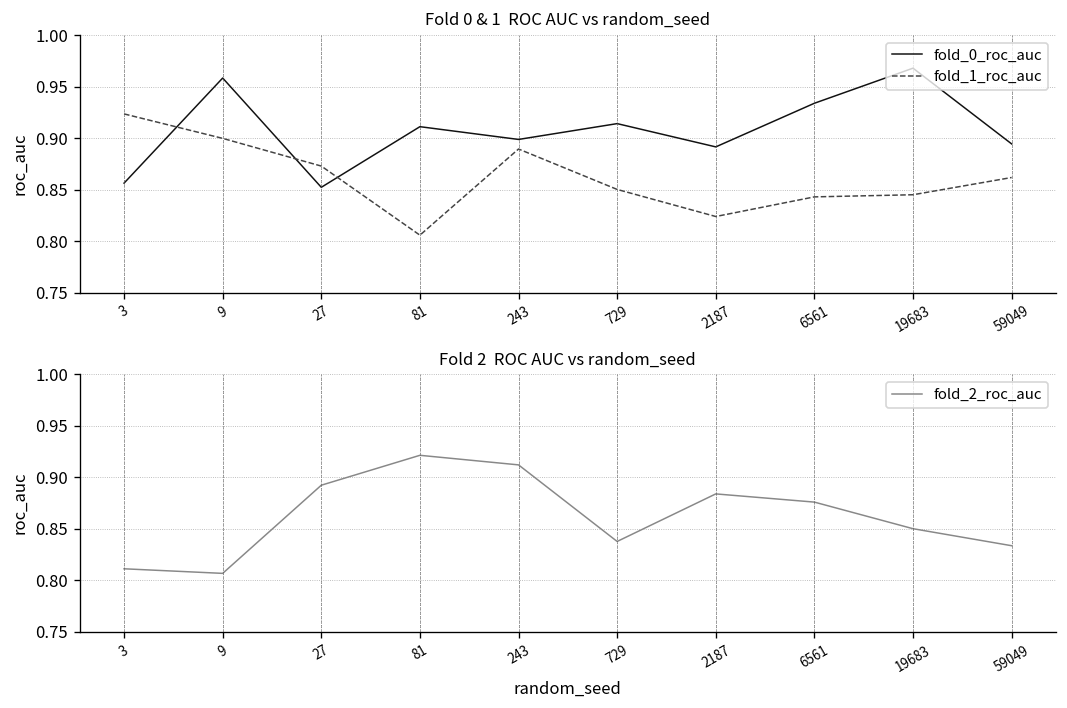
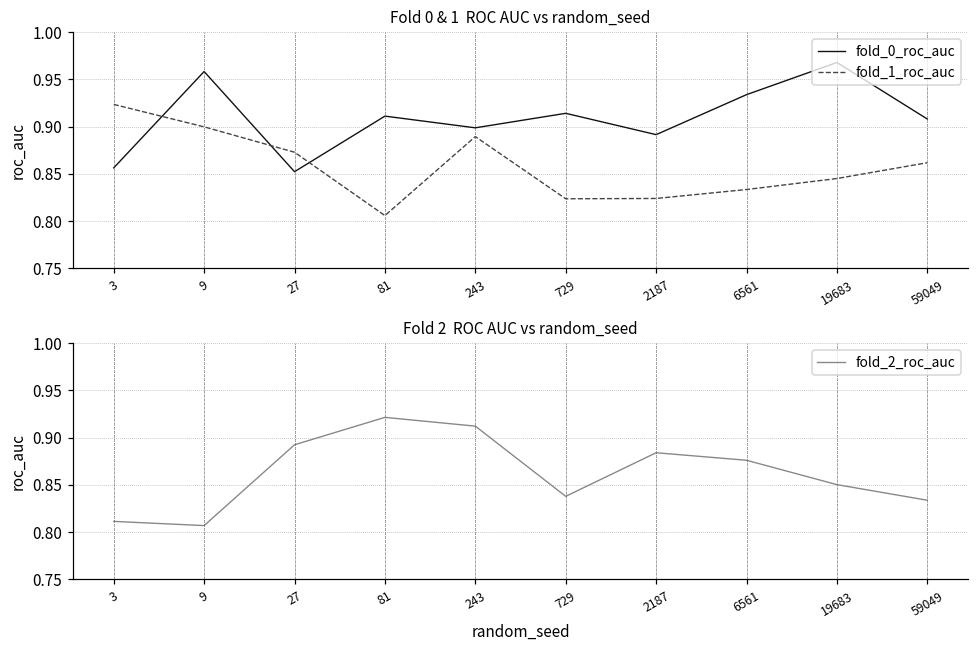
  {
    "Fold 0 & 1 ROC AUC vs random_seed": {
      "fold_0_roc_auc": {
        "3": 0.86,
        "9": 0.96,
        "27": 0.85,
        "81": 0.91,
        "243": 0.90,
        "729": 0.91,
        "2187": 0.89,
        "6561": 0.93,
-       "59049": 0.89
+       "59049": 0.91
      },
      "fold_1_roc_auc": {
        "3": 0.92,
        "9": 0.90,
        "27": 0.87,
        "81": 0.81,
        "243": 0.89,
-       "729": 0.85,
+       "729": 0.82,
        "2187": 0.82,
-       "6561": 0.84,
+       "6561": 0.83,
        "19683": 0.85,
        "59049": 0.86
      }
    },
    "Fold 2 ROC AUC vs random_seed": {
      "3": 0.81,
      "9": 0.81,
      "27": 0.89,
      "81": 0.92,
      "243": 0.91,
      "729": 0.84,
      "2187": 0.88,
      "6561": 0.88,
      "19683": 0.85,
      "59049": 0.83
    }
  }
